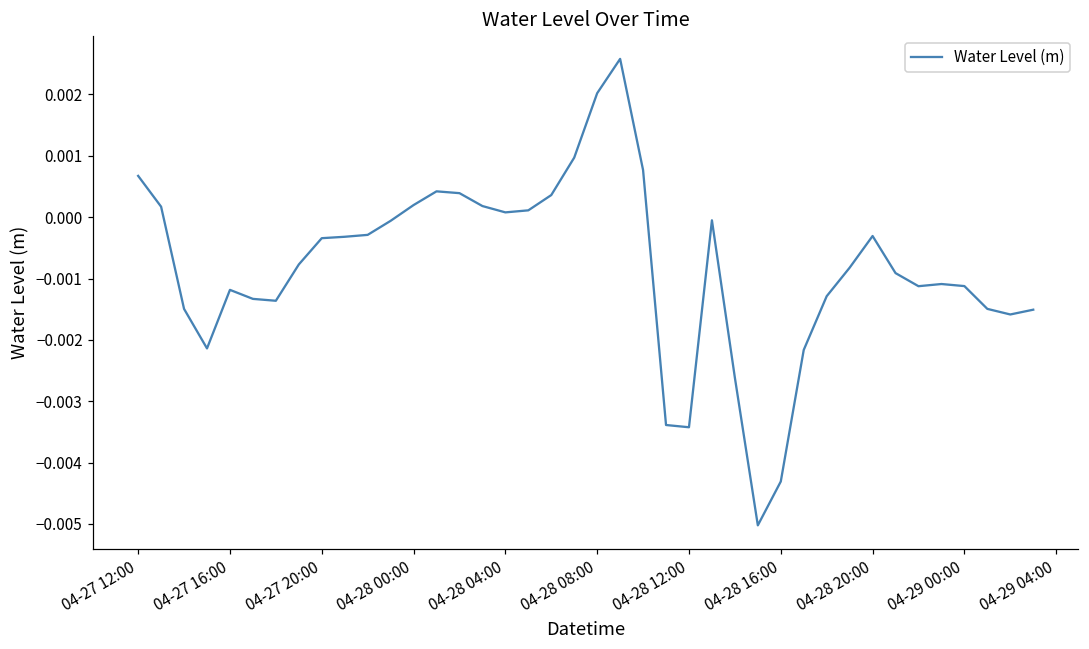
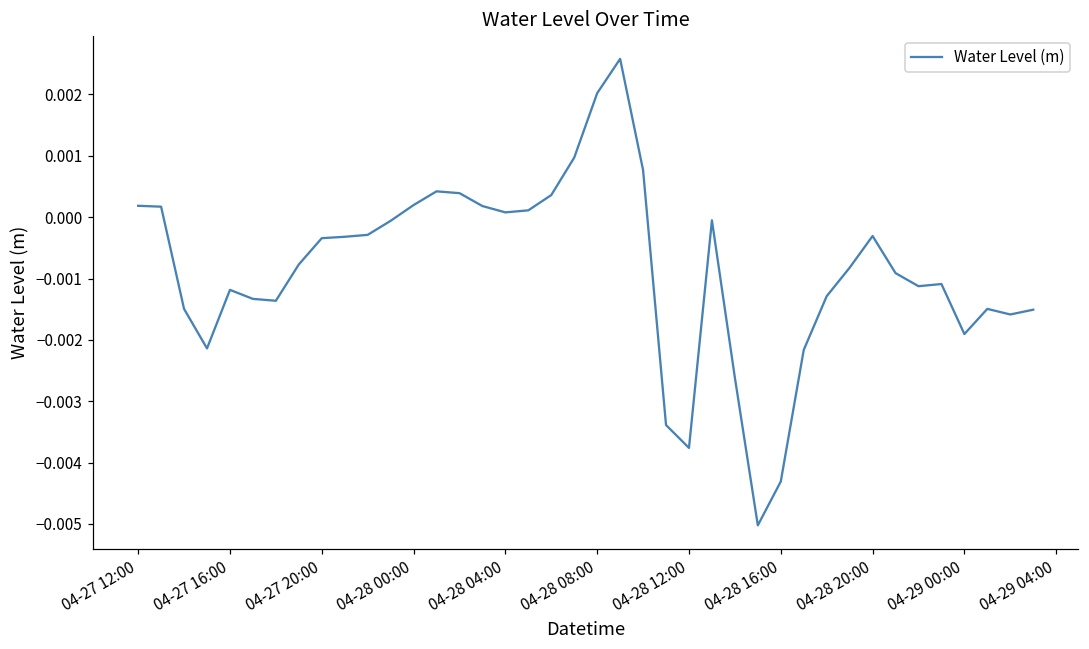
  {
-   "04-27 12:00": 0.0007,
+   "04-27 12:00": 0.0002,
    "04-27 16:00": -0.0012,
    "04-27 20:00": -0.0003,
    "04-28 00:00": 0.0002,
    "04-28 04:00": 0.0001,
    "04-28 08:00": 0.0020,
-   "04-28 12:00": -0.0034,
+   "04-28 12:00": -0.0038,
    "04-28 16:00": -0.0043,
    "04-28 20:00": -0.0003,
-   "04-29 00:00": -0.0011
+   "04-29 00:00": -0.0019
  }
